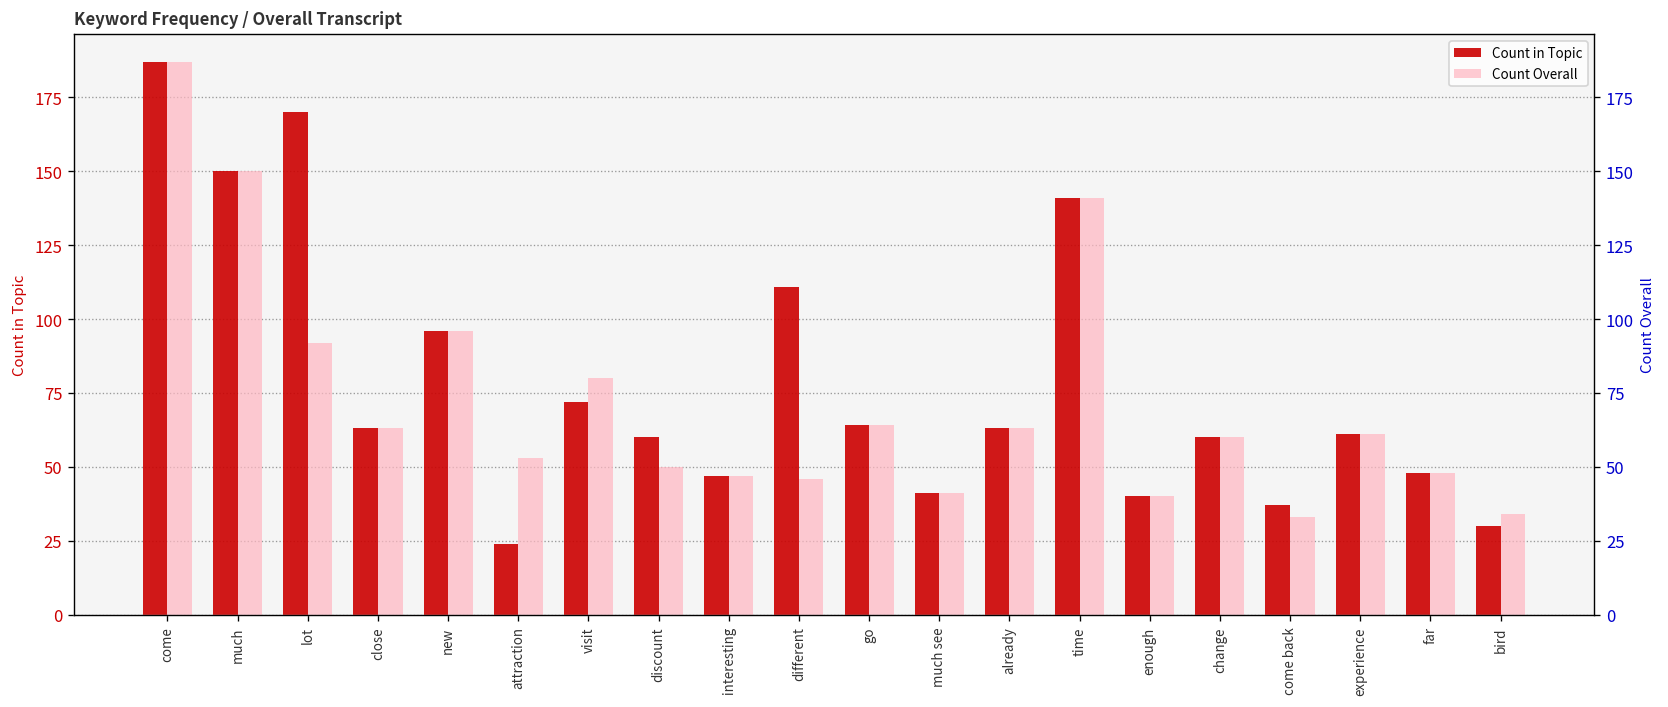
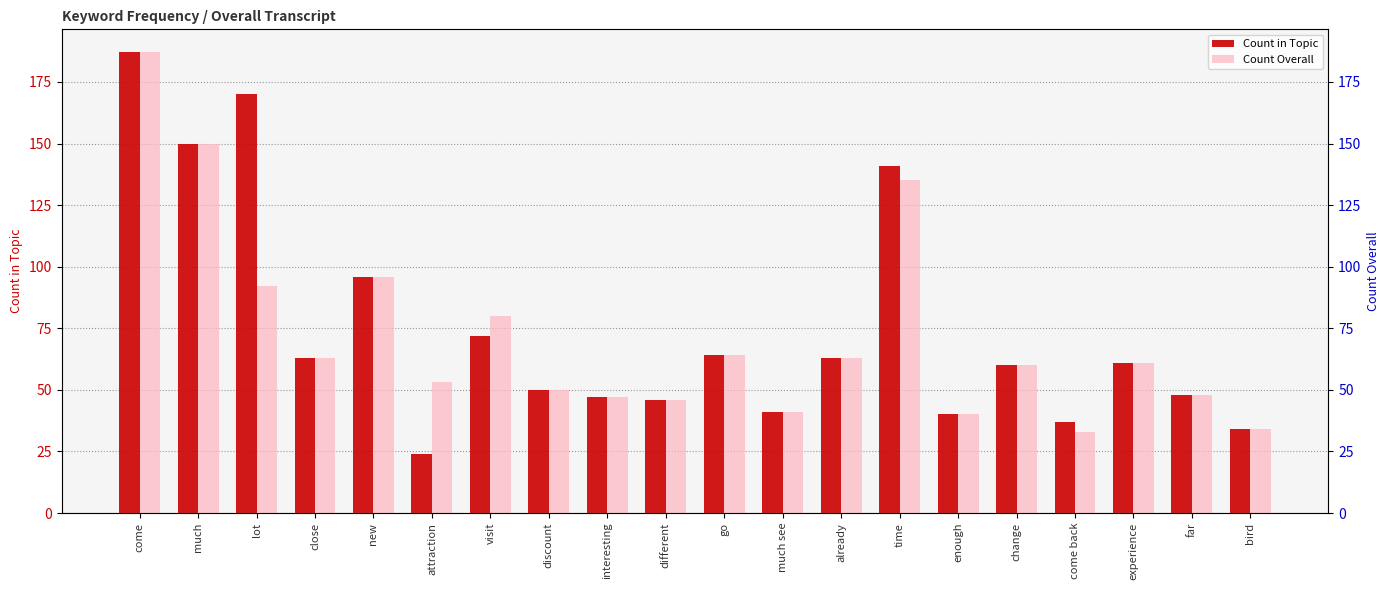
  {
    "Count in Topic": {
      "come": 187,
      "much": 150,
      "lot": 170,
      "close": 63,
      "new": 96,
      "attraction": 24,
      "visit": 72,
-     "discount": 60,
+     "discount": 50,
      "interesting": 47,
-     "different": 111,
+     "different": 46,
      "go": 64,
      "much see": 41,
      "already": 63,
      "time": 141,
      "enough": 40,
      "change": 60,
      "come back": 37,
      "experience": 61,
      "far": 48,
-     "bird": 30
+     "bird": 34
    },
    "Count Overall": {
      "come": 187,
      "much": 150,
      "lot": 92,
      "close": 63,
      "new": 96,
      "attraction": 53,
      "visit": 80,
      "discount": 50,
      "interesting": 47,
      "different": 46,
      "go": 64,
      "much see": 41,
      "already": 63,
-     "time": 141,
+     "time": 135,
      "enough": 40,
      "change": 60,
      "come back": 33,
      "experience": 61,
      "far": 48,
      "bird": 34
    }
  }
